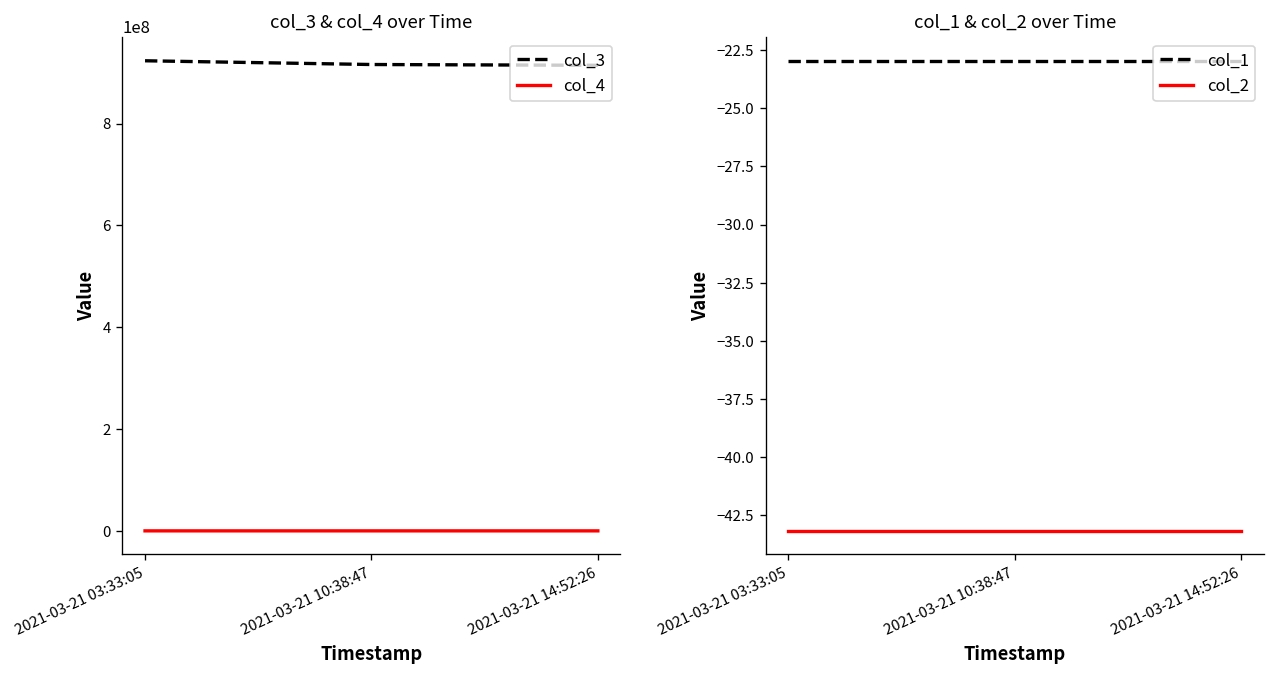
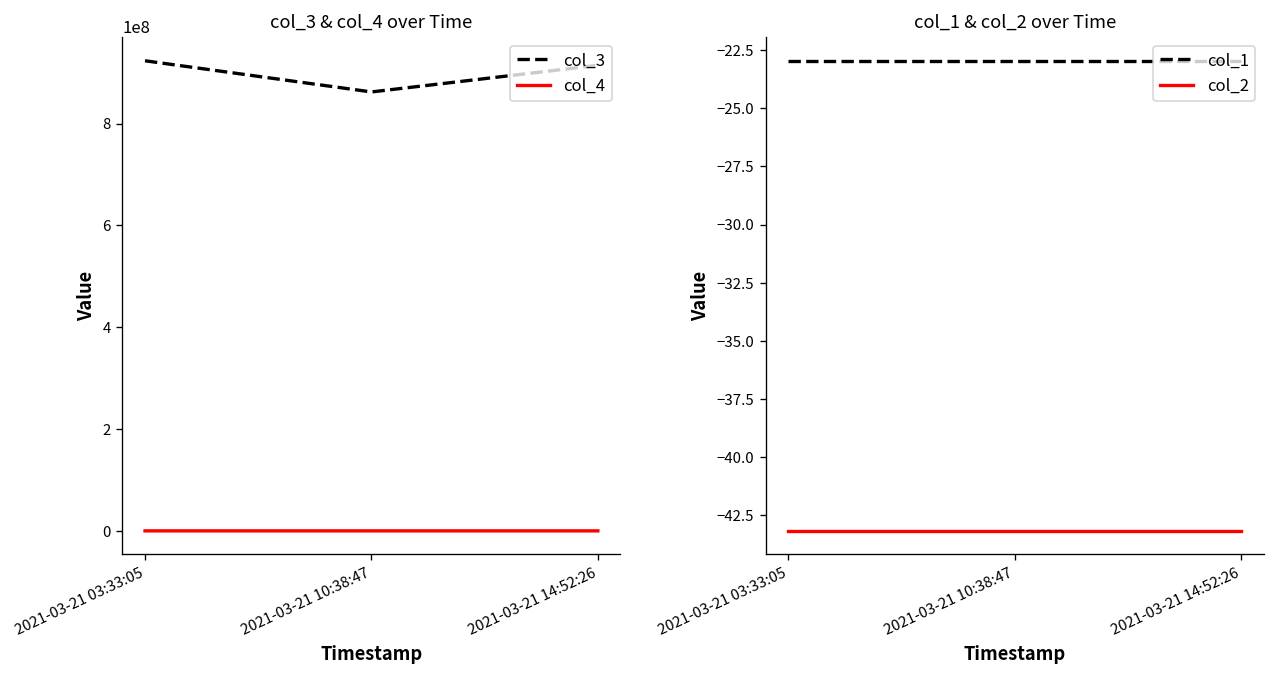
  {
    "col_3 & col_4 over Time": {
      "col_3": {
        "2021-03-21 03:33:05": 920000000,
-       "2021-03-21 10:38:47": 920000000
+       "2021-03-21 10:38:47": 860000000
      },
      "col_4": {
        "2021-03-21 03:33:05": 0,
        "2021-03-21 10:38:47": 0,
        "2021-03-21 14:52:26": 0
      }
    },
    "col_1 & col_2 over Time": {
      "col_1": {
        "2021-03-21 03:33:05": -23.0,
        "2021-03-21 10:38:47": -23.0
      },
      "col_2": {
        "2021-03-21 03:33:05": -43.2,
        "2021-03-21 10:38:47": -43.2,
        "2021-03-21 14:52:26": -43.2
      }
    }
  }
